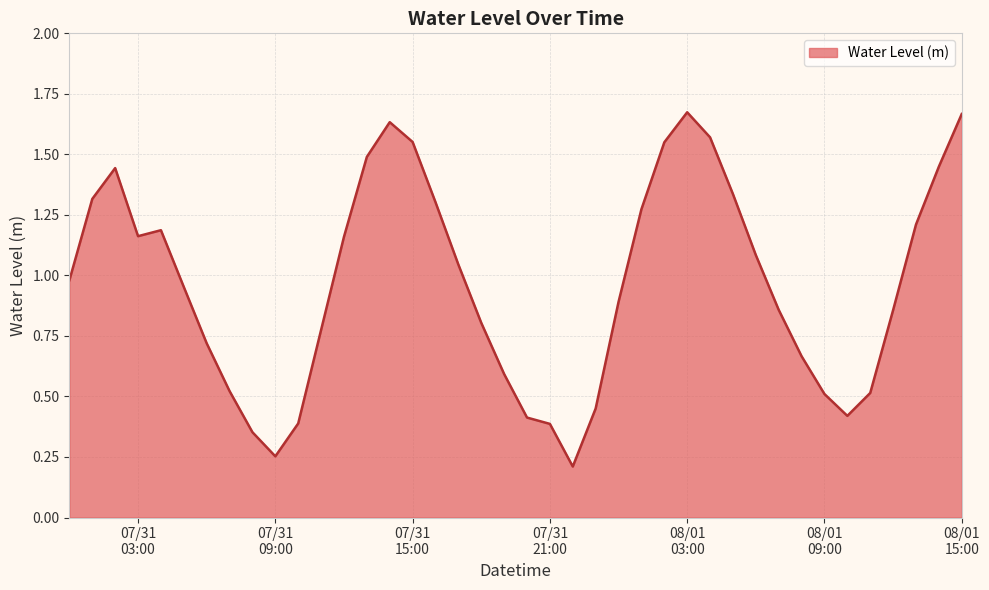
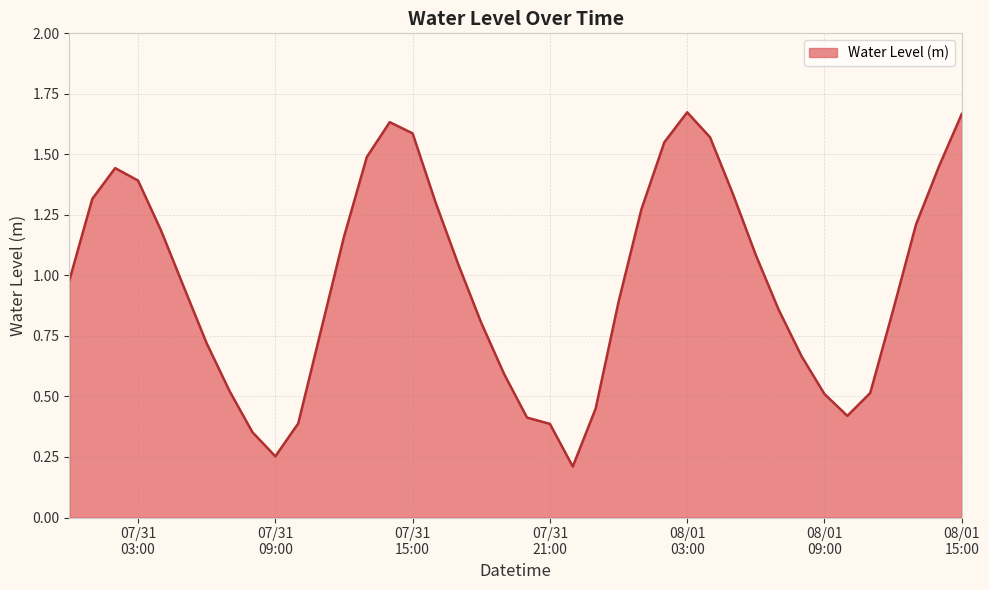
  {
-   "07/31 03:00": 1.16,
+   "07/31 03:00": 1.39,
    "07/31 09:00": 0.25,
-   "07/31 15:00": 1.55,
+   "07/31 15:00": 1.59,
    "07/31 21:00": 0.39,
    "08/01 03:00": 1.67,
    "08/01 09:00": 0.51,
    "08/01 15:00": 1.67
  }
